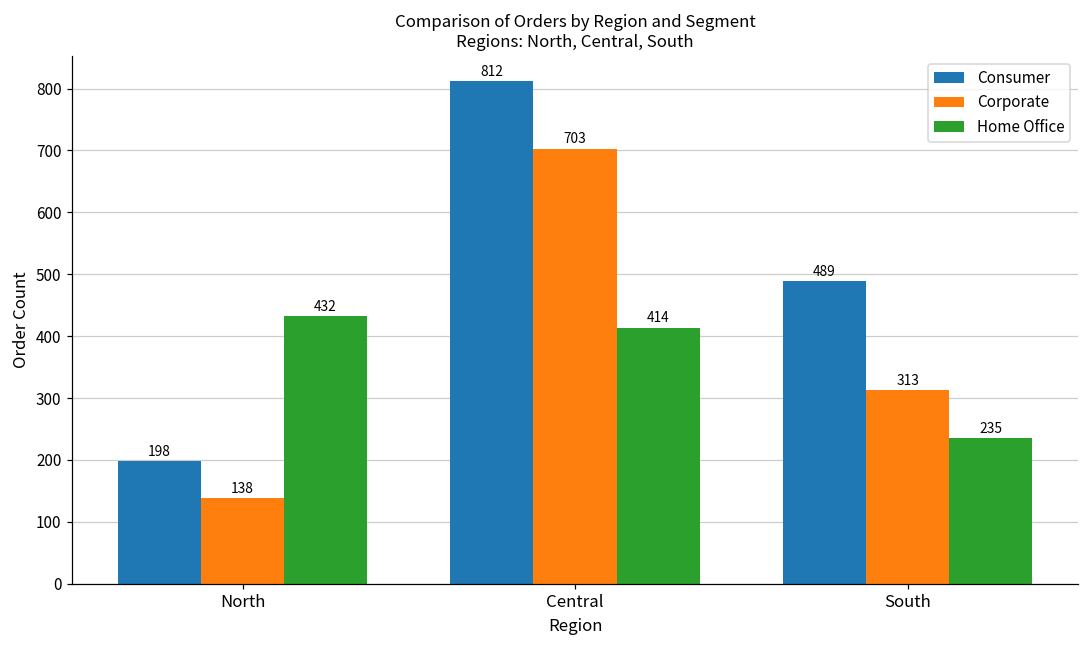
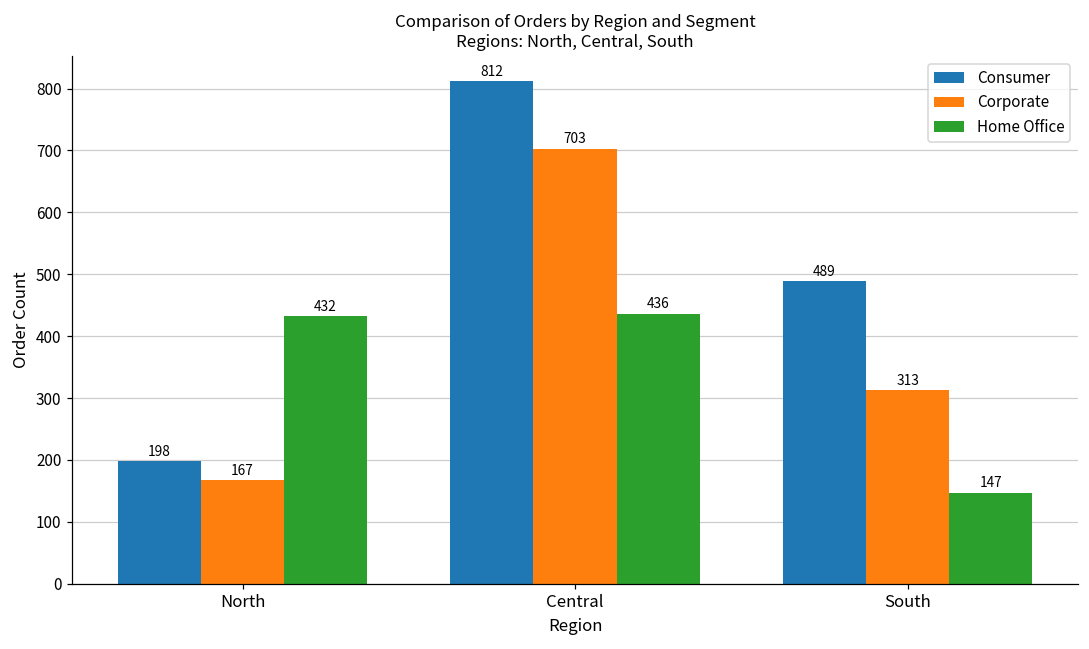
  {
    "Consumer": {
      "North": 198,
      "Central": 812,
      "South": 489
    },
    "Corporate": {
-     "North": 138,
+     "North": 167,
      "Central": 703,
      "South": 313
    },
    "Home Office": {
      "North": 432,
-     "Central": 414,
-     "South": 235
+     "Central": 436,
+     "South": 147
    }
  }
